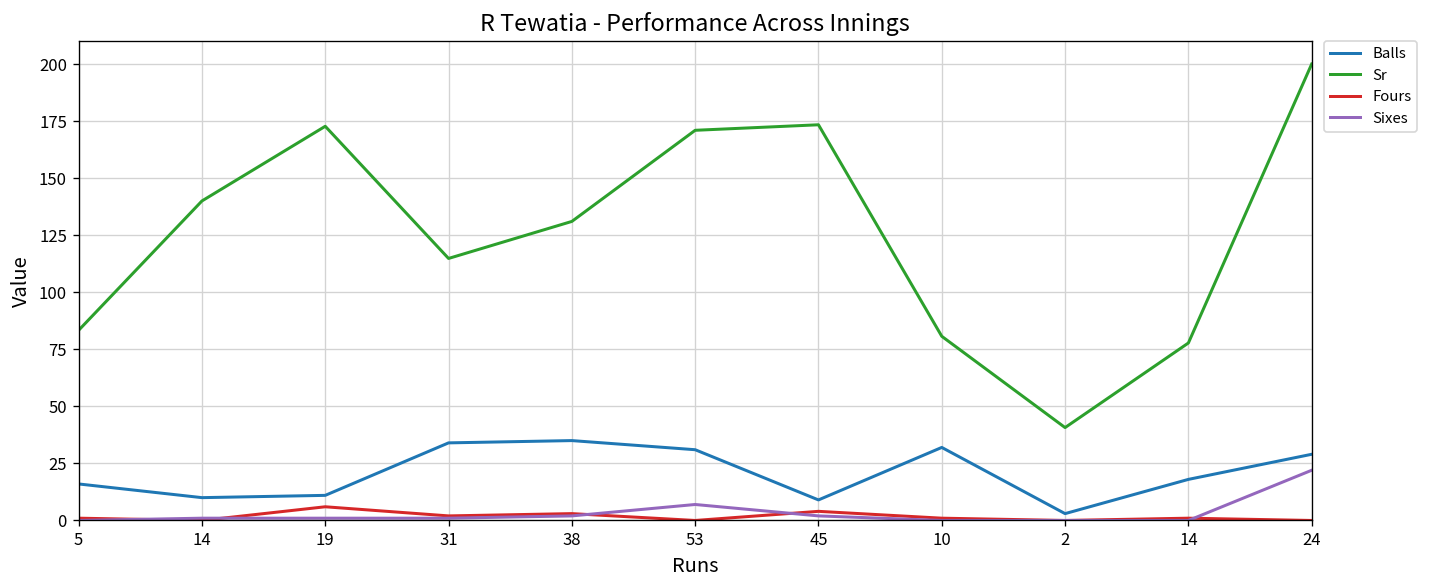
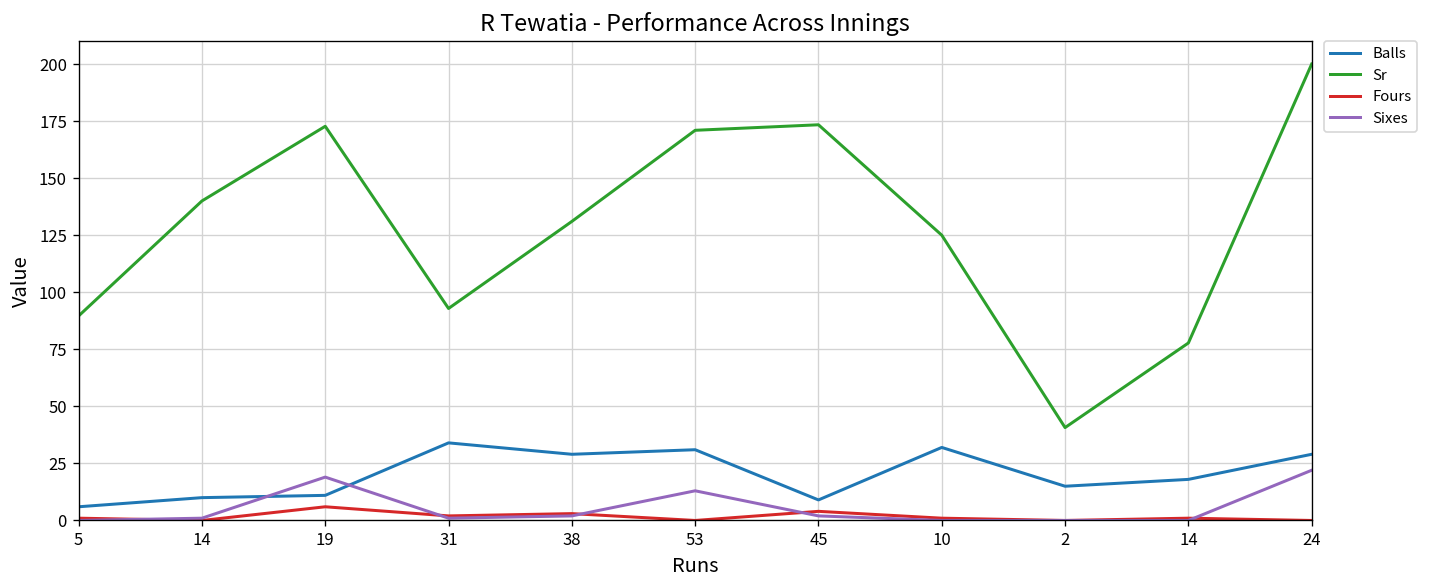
  {
    "Balls": {
-     "5": 16,
+     "5": 6,
      "19": 11,
      "31": 34,
-     "38": 35,
+     "38": 29,
      "53": 31,
      "45": 9,
      "10": 32,
-     "2": 3,
+     "2": 15,
      "24": 29
    },
    "Sr": {
-     "5": 83,
+     "5": 90,
      "19": 173,
-     "31": 115,
+     "31": 93,
      "38": 131,
      "53": 171,
      "45": 173,
-     "10": 81,
+     "10": 125,
      "2": 41,
      "24": 200
    },
    "Fours": {
      "19": 6,
      "53": 0,
      "45": 4,
      "24": 0
    },
    "Sixes": {
-     "19": 1,
-     "53": 7,
+     "19": 19,
+     "53": 13,
      "45": 2,
      "24": 22
    }
  }
